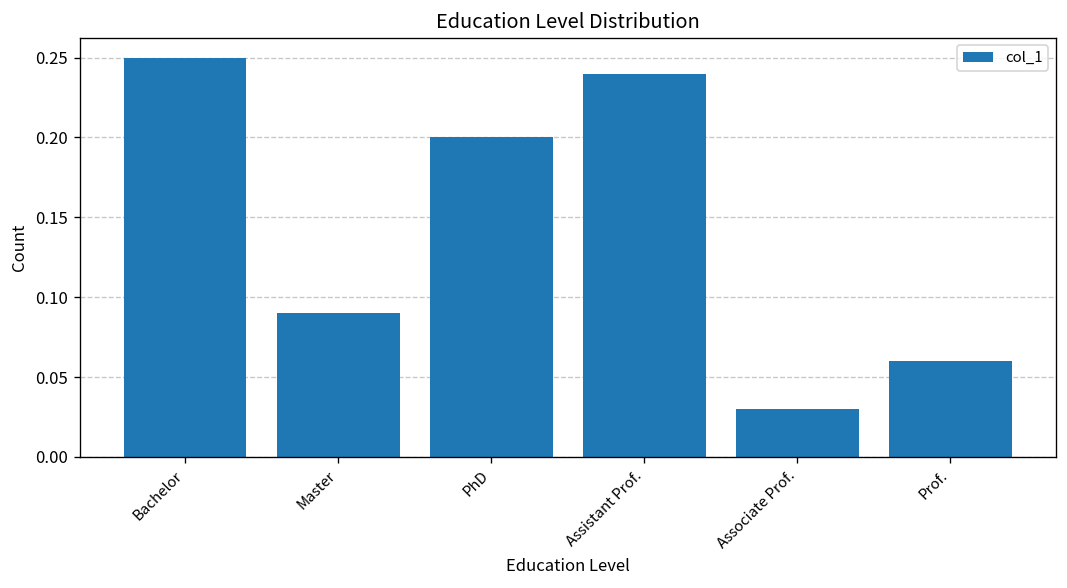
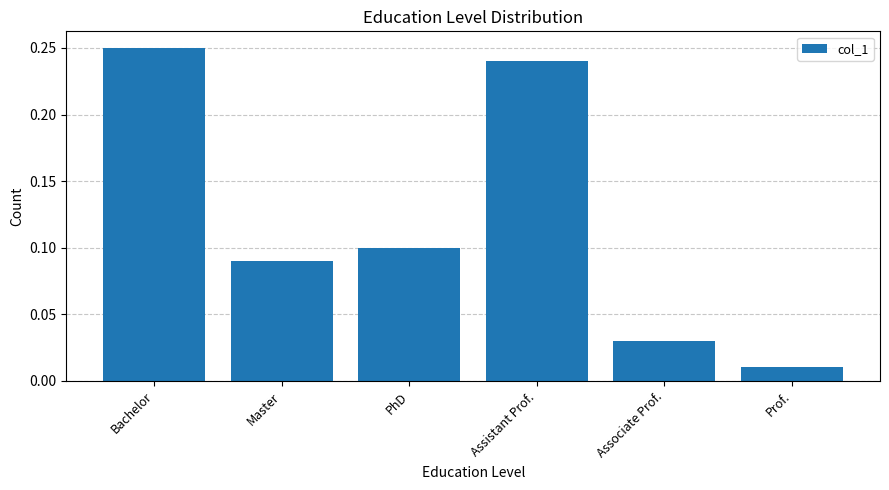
  {
    "Bachelor": 0.25,
    "Master": 0.09,
-   "PhD": 0.2,
+   "PhD": 0.1,
    "Assistant Prof.": 0.24,
    "Associate Prof.": 0.03,
-   "Prof.": 0.06
+   "Prof.": 0.01
  }
